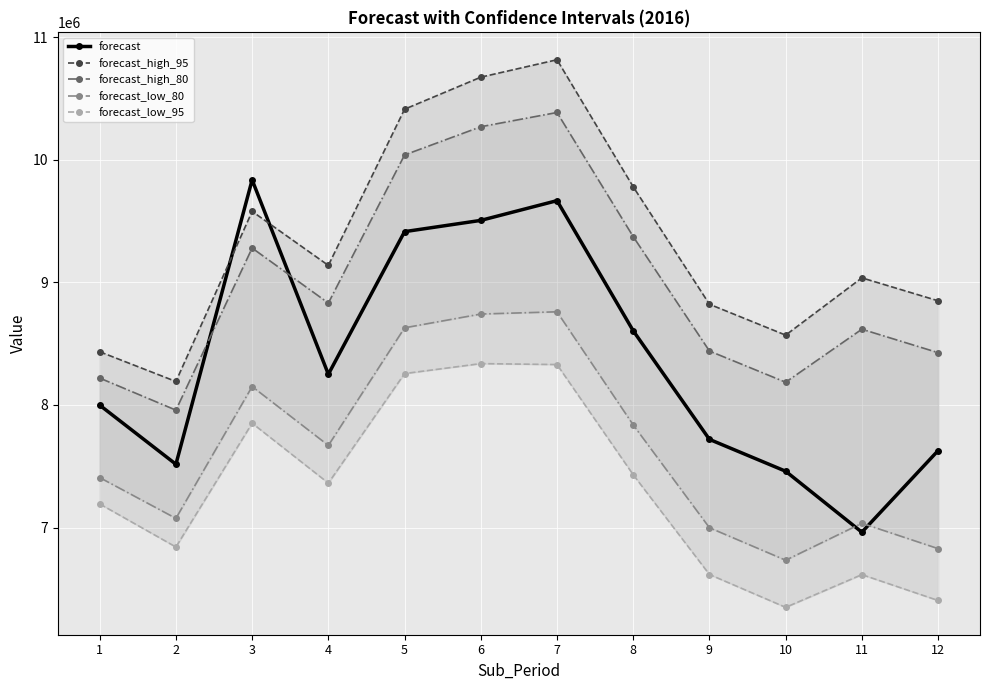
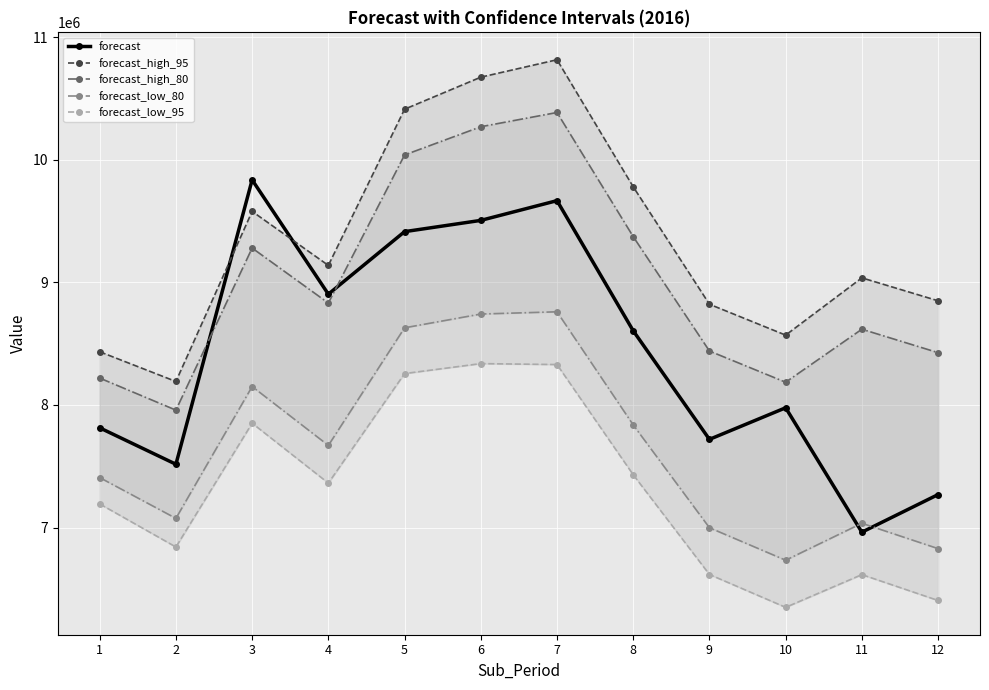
  {
    "forecast": {
-     "1": 8000000,
+     "1": 7810000,
      "2": 7520000,
      "3": 9840000,
-     "4": 8250000,
+     "4": 8900000,
      "5": 9410000,
      "6": 9510000,
      "7": 9670000,
      "8": 8610000,
      "9": 7720000,
-     "10": 7460000,
+     "10": 7980000,
      "11": 6960000,
-     "12": 7630000
+     "12": 7270000
    }
  }
